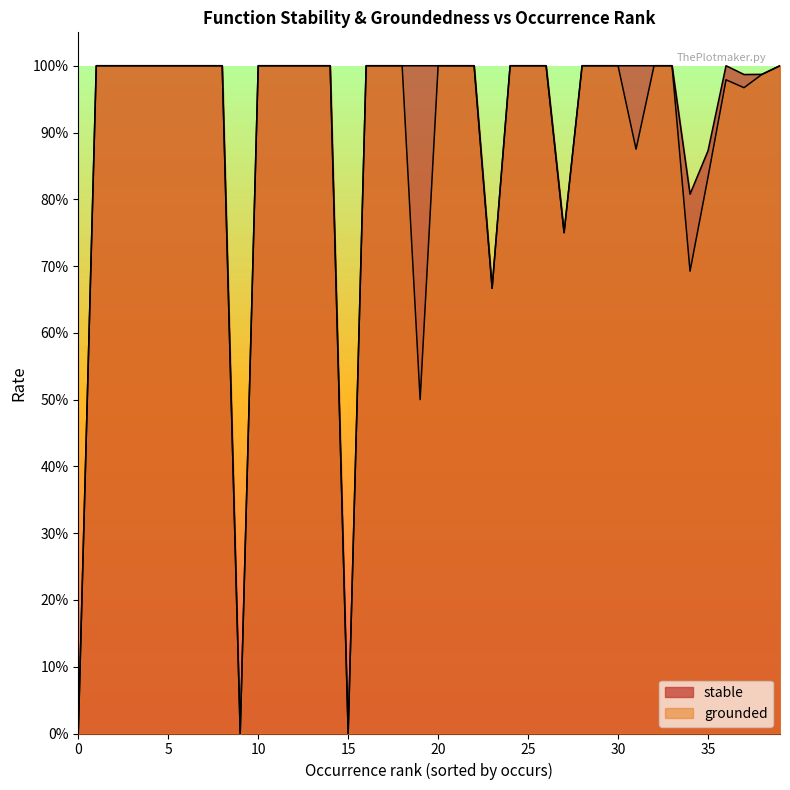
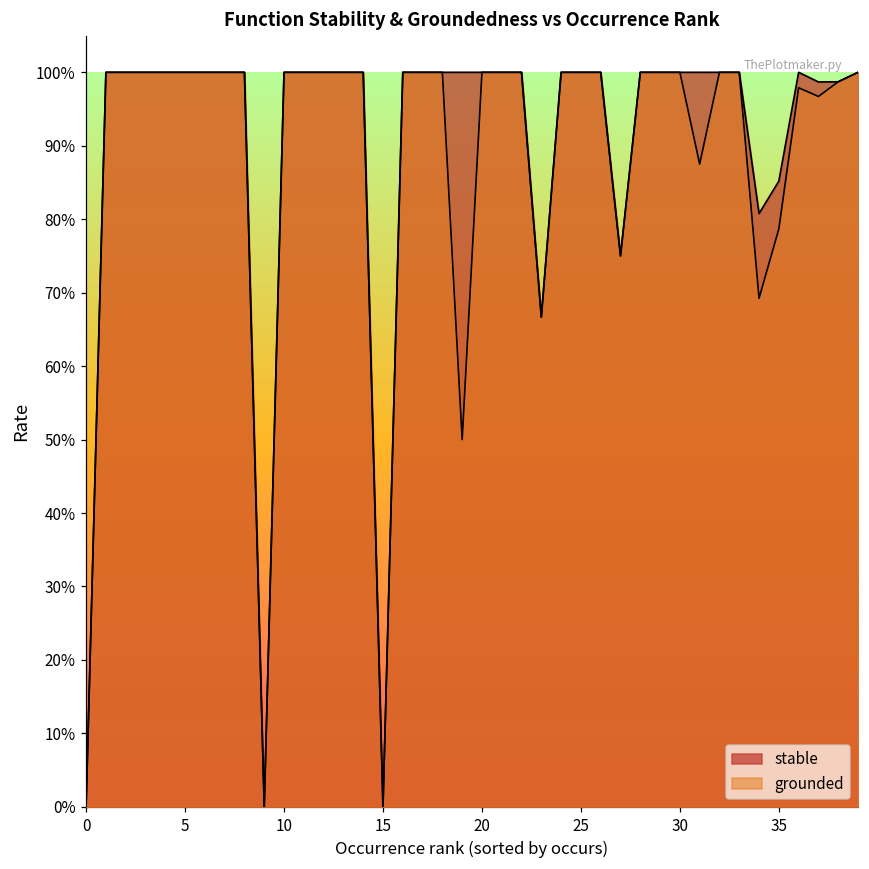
  {
    "stable": {
-     "35": "87%"
+     "35": "85%"
    },
    "grounded": {
-     "35": "83%"
+     "35": "79%"
    }
  }
